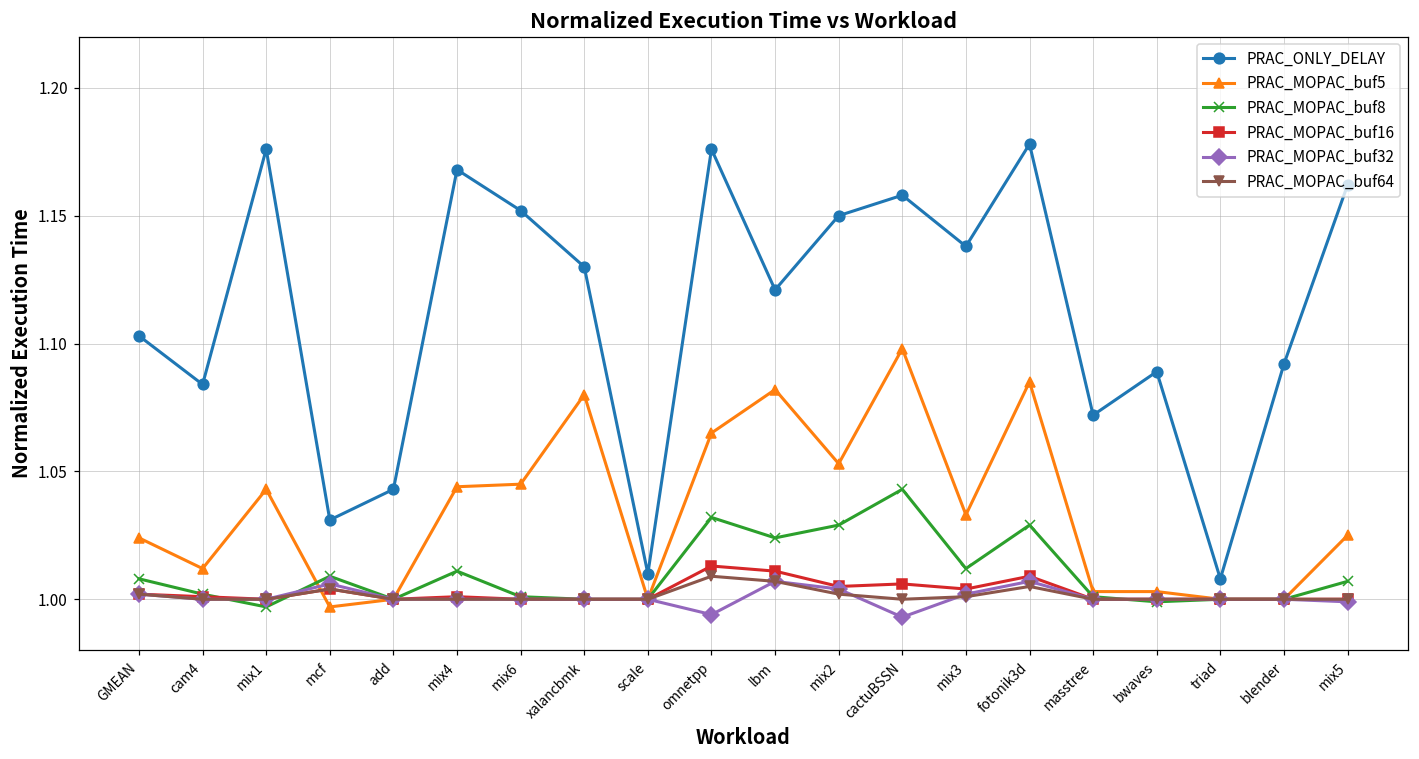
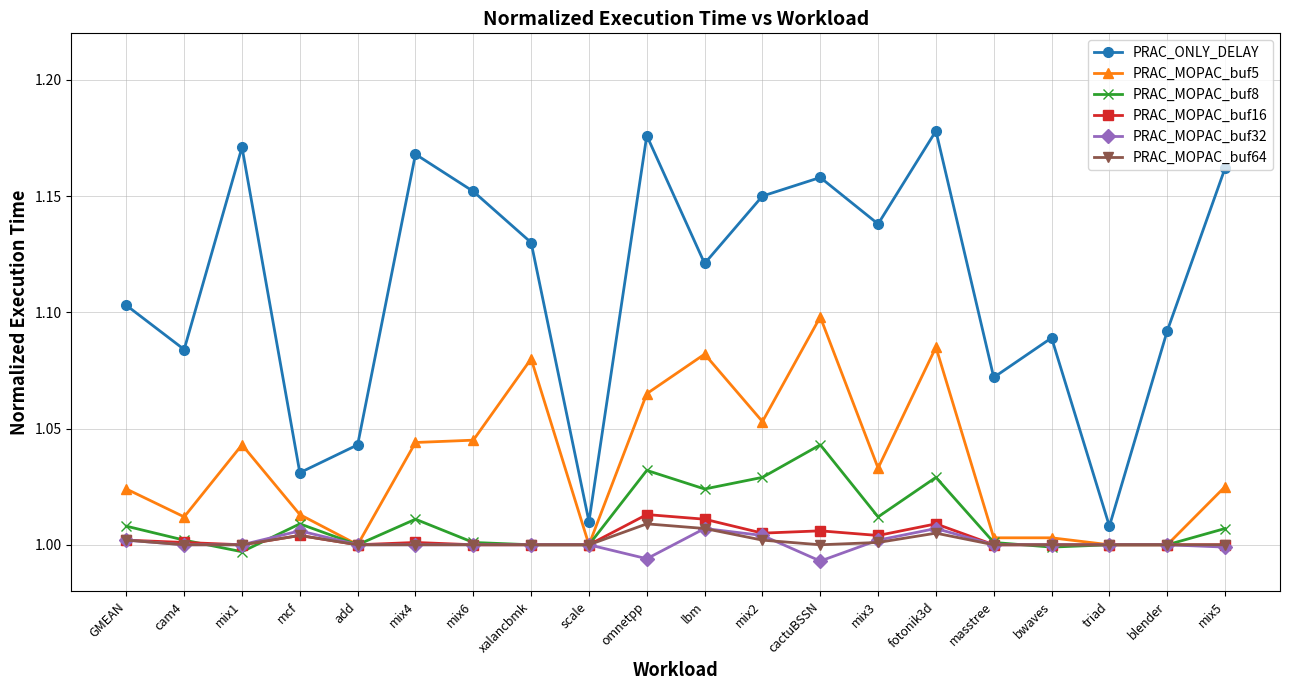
  {
    "PRAC_ONLY_DELAY": {
      "GMEAN": 1.103,
      "cam4": 1.084,
-     "mix1": 1.176,
+     "mix1": 1.171,
      "mcf": 1.031,
      "add": 1.043,
      "mix4": 1.168,
      "mix6": 1.152,
      "xalancbmk": 1.130,
      "scale": 1.010,
      "omnetpp": 1.176,
      "lbm": 1.121,
      "mix2": 1.150,
      "cactuBSSN": 1.158,
      "mix3": 1.138,
      "fotonik3d": 1.178,
      "masstree": 1.072,
      "bwaves": 1.089,
      "triad": 1.008,
      "blender": 1.092
    },
    "PRAC_MOPAC_buf5": {
      "GMEAN": 1.024,
      "cam4": 1.012,
      "mix1": 1.043,
-     "mcf": 0.997,
+     "mcf": 1.013,
      "mix4": 1.044,
      "mix6": 1.045,
      "xalancbmk": 1.080,
      "omnetpp": 1.065,
      "lbm": 1.082,
      "mix2": 1.053,
      "cactuBSSN": 1.098,
      "mix3": 1.033,
      "fotonik3d": 1.085,
      "masstree": 1.003,
      "bwaves": 1.003,
      "mix5": 1.025
    },
    "PRAC_MOPAC_buf8": {
      "GMEAN": 1.008,
      "mix1": 0.997,
      "mcf": 1.009,
      "mix4": 1.011,
      "omnetpp": 1.032,
      "lbm": 1.024,
      "mix2": 1.029,
      "cactuBSSN": 1.043,
      "mix3": 1.012,
      "fotonik3d": 1.029,
      "mix5": 1.007
    },
    "PRAC_MOPAC_buf16": {
      "omnetpp": 1.013,
      "lbm": 1.011,
      "cactuBSSN": 1.006,
      "mix3": 1.004,
      "fotonik3d": 1.009
    },
    "PRAC_MOPAC_buf32": {
      "mcf": 1.006,
      "omnetpp": 0.994,
      "cactuBSSN": 0.993,
      "fotonik3d": 1.007
    },
    "PRAC_MOPAC_buf64": {
      "omnetpp": 1.009,
      "mix2": 1.002,
      "cactuBSSN": 1.000,
      "fotonik3d": 1.005
    }
  }
